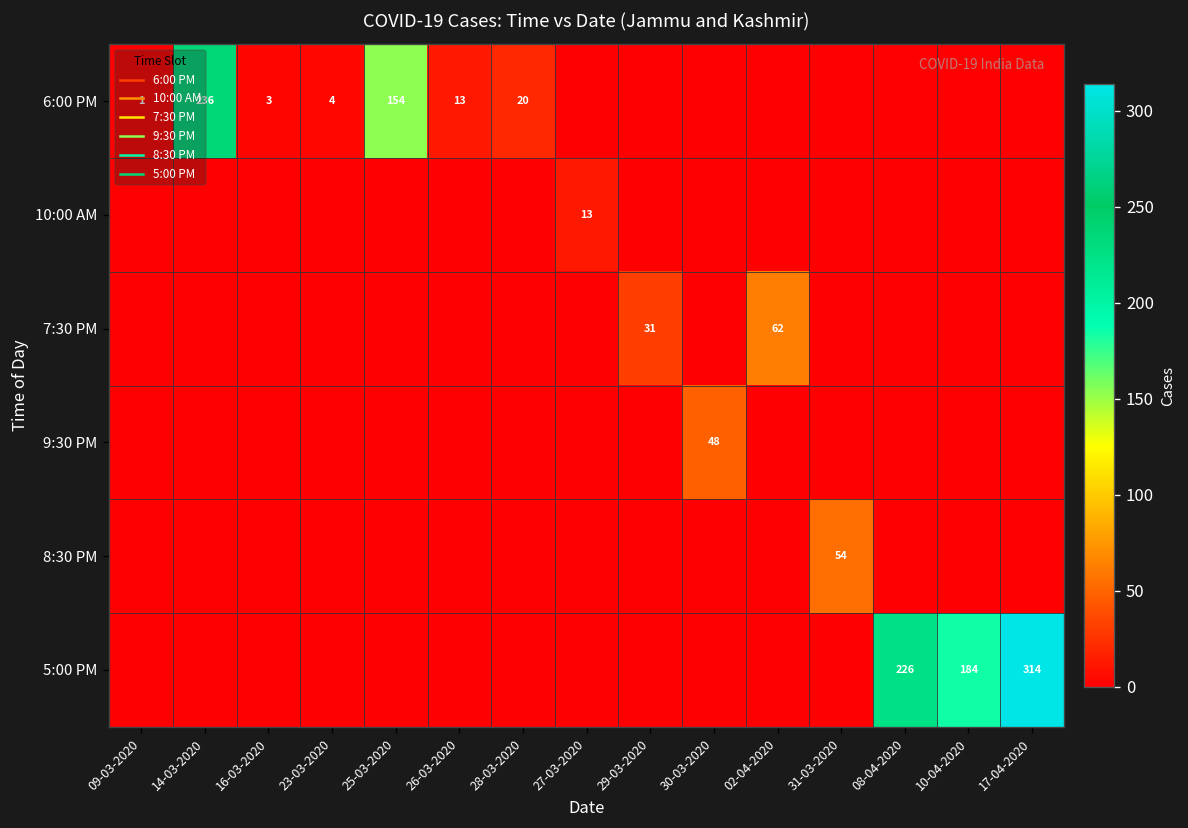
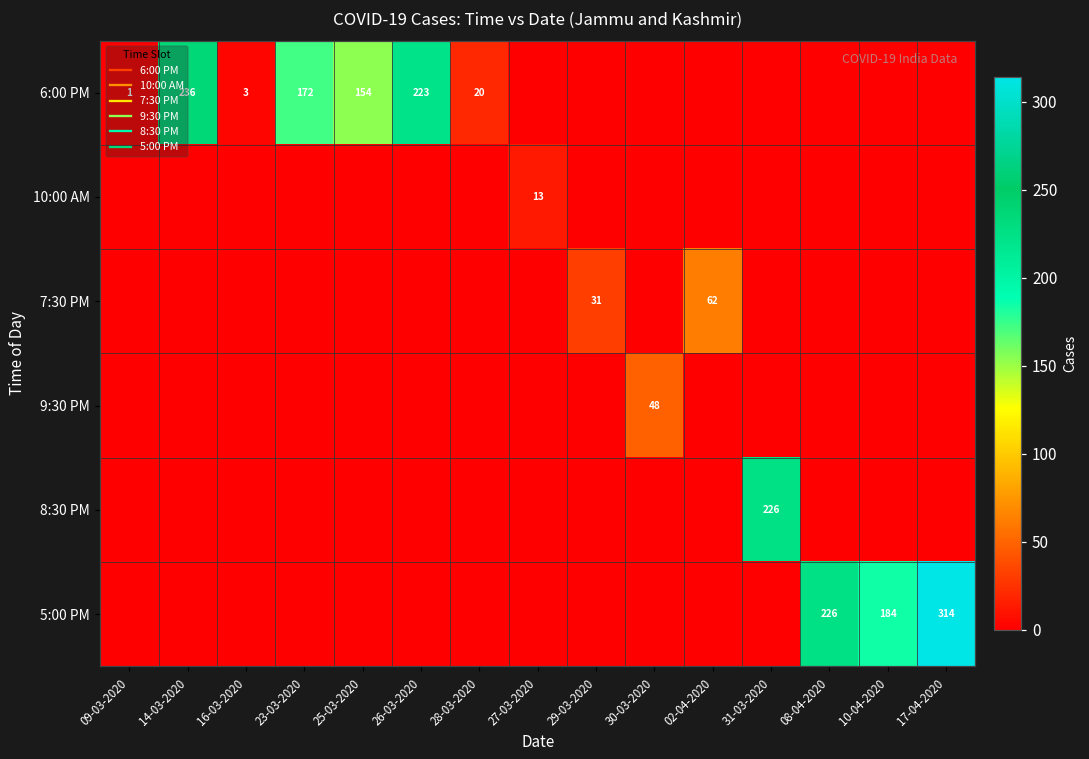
  {
    "6:00 PM": {
      "16-03-2020": 3,
-     "23-03-2020": 4,
+     "23-03-2020": 172,
      "25-03-2020": 154,
-     "26-03-2020": 13,
+     "26-03-2020": 223,
      "28-03-2020": 20
    },
    "10:00 AM": {
      "27-03-2020": 13
    },
    "7:30 PM": {
      "29-03-2020": 31,
      "02-04-2020": 62
    },
    "9:30 PM": {
      "30-03-2020": 48
    },
    "8:30 PM": {
-     "31-03-2020": 54
+     "31-03-2020": 226
    },
    "5:00 PM": {
      "08-04-2020": 226,
      "10-04-2020": 184,
      "17-04-2020": 314
    }
  }
